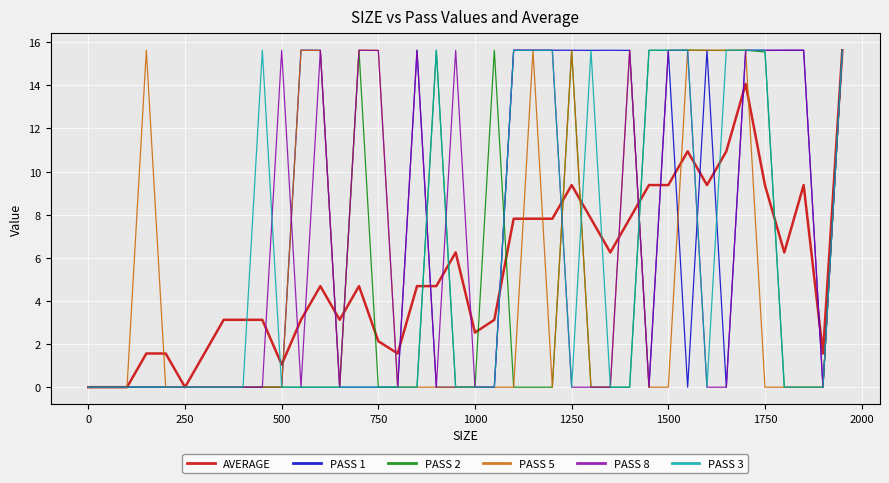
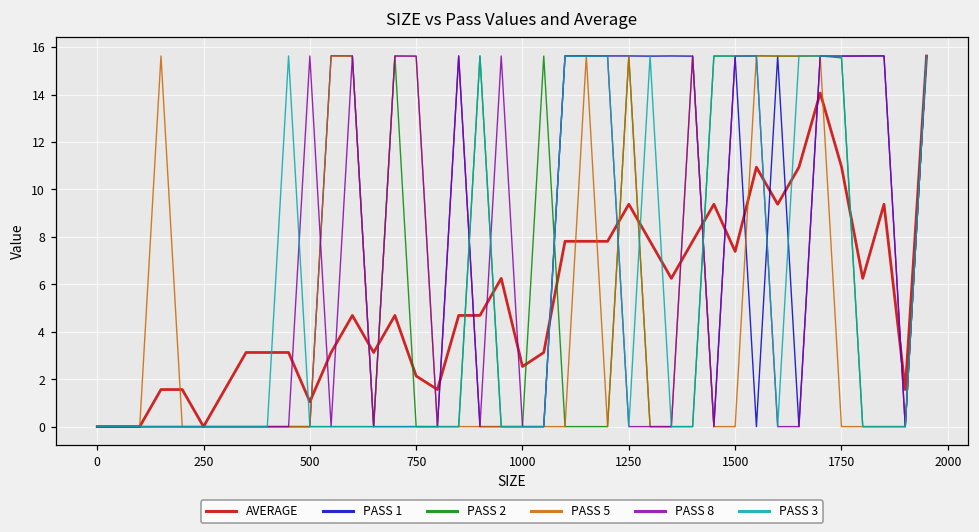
  {
    "AVERAGE": {
      "500": 1.0,
      "750": 2.1,
      "1000": 2.5,
      "1250": 9.4,
-     "1500": 9.4,
-     "1750": 9.4
+     "1500": 7.4,
+     "1750": 11.0
    },
    "PASS 5": {
      "1500": 0.0,
      "1750": 0.0
    },
    "PASS 8": {
      "500": 15.6
    }
  }
